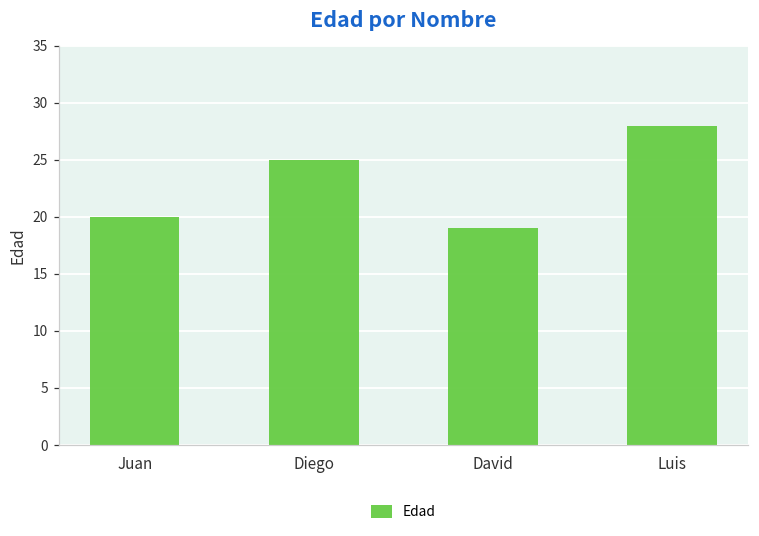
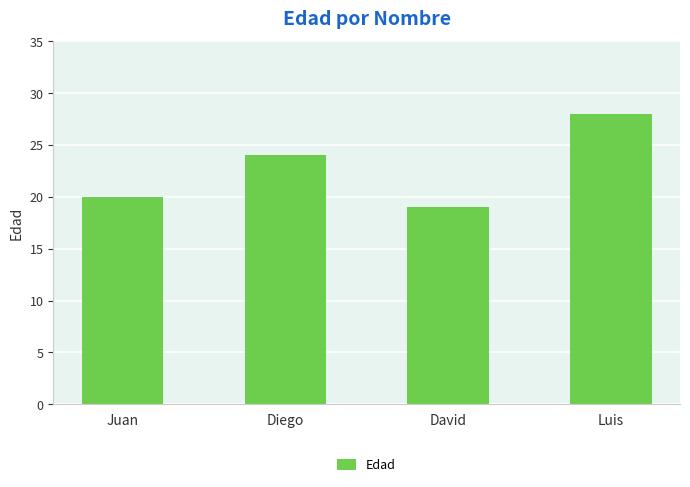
  {
    "Juan": 20,
-   "Diego": 25,
+   "Diego": 24,
    "David": 19,
    "Luis": 28
  }
